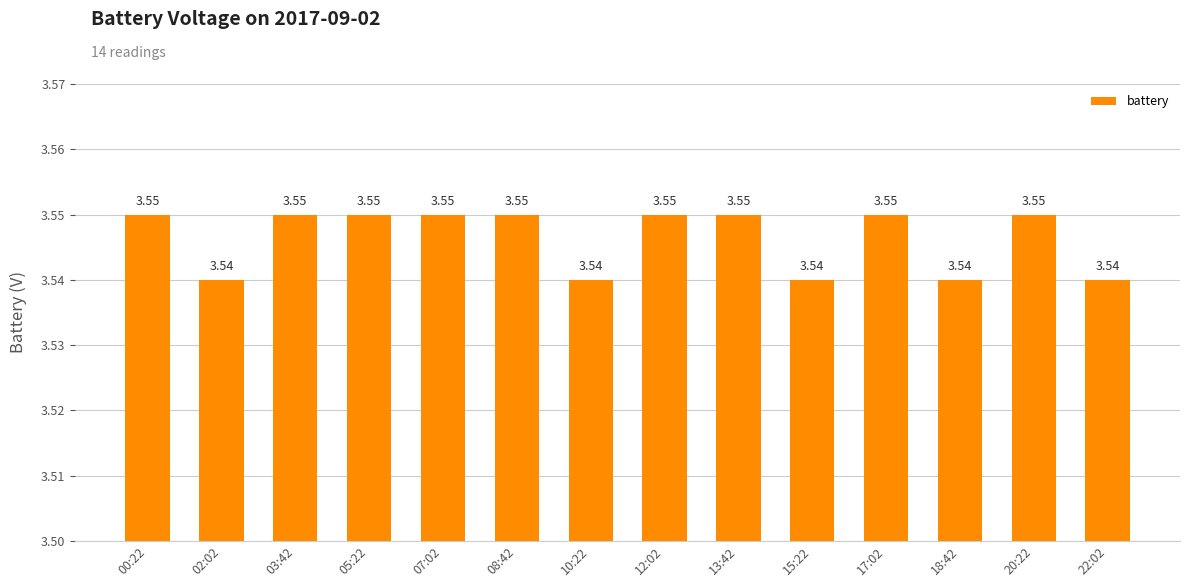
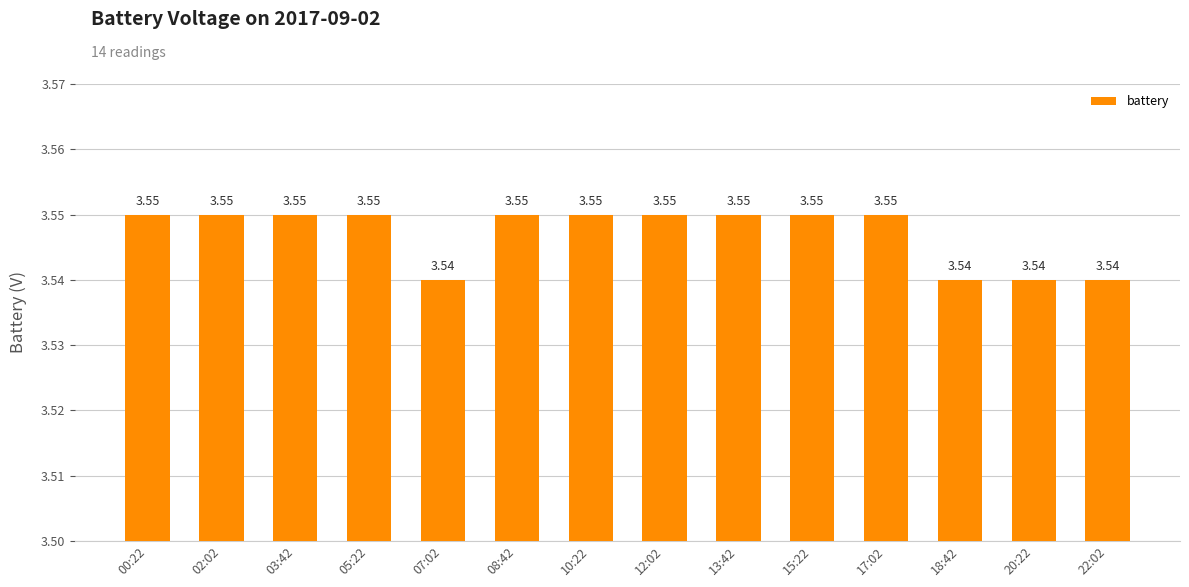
  {
    "00:22": 3.55,
-   "02:02": 3.54,
+   "02:02": 3.55,
    "03:42": 3.55,
    "05:22": 3.55,
-   "07:02": 3.55,
+   "07:02": 3.54,
    "08:42": 3.55,
-   "10:22": 3.54,
+   "10:22": 3.55,
    "12:02": 3.55,
    "13:42": 3.55,
-   "15:22": 3.54,
+   "15:22": 3.55,
    "17:02": 3.55,
    "18:42": 3.54,
-   "20:22": 3.55,
+   "20:22": 3.54,
    "22:02": 3.54
  }
